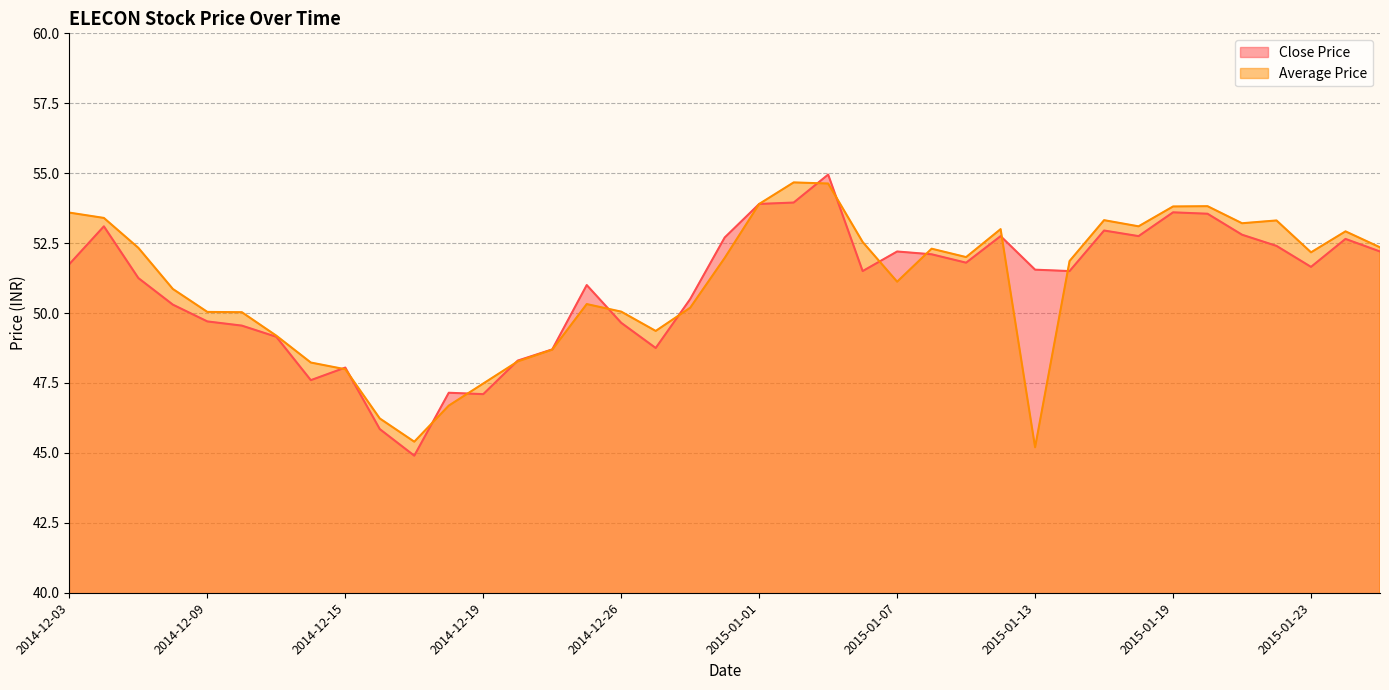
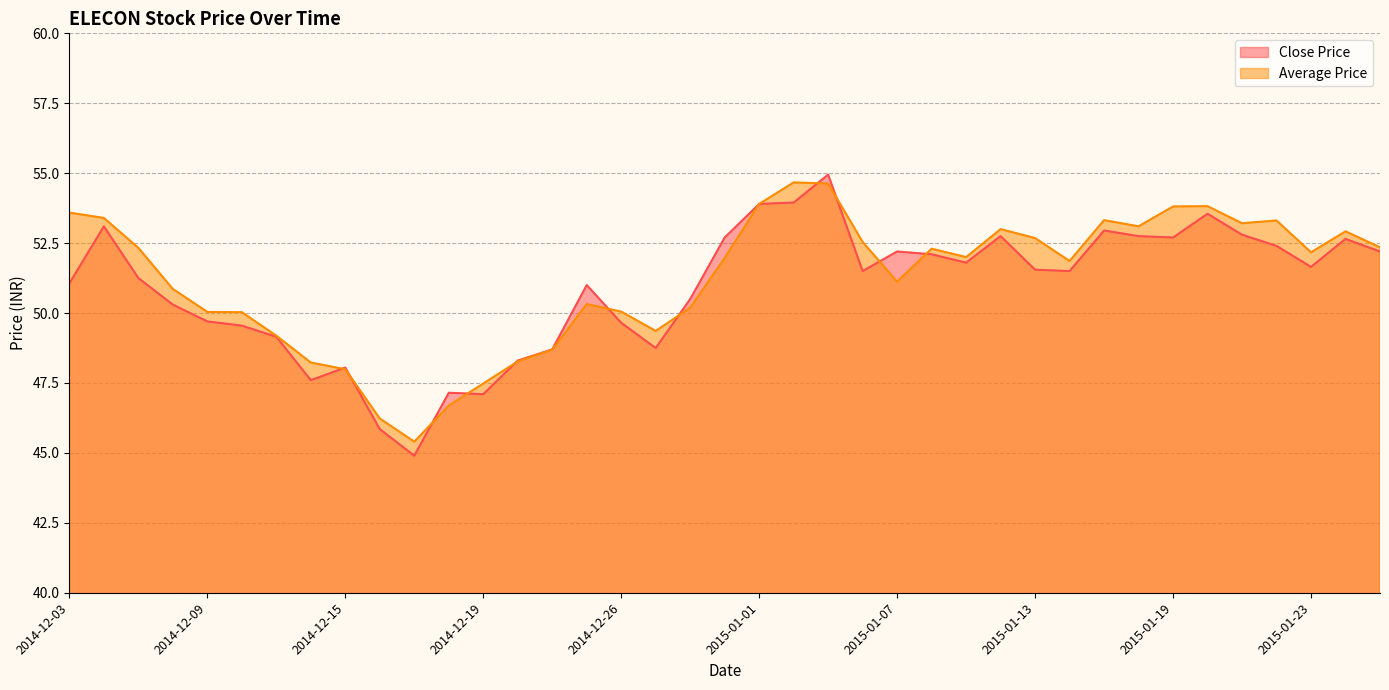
  {
    "Close Price": {
-     "2014-12-03": 51.8,
+     "2014-12-03": 51.1,
      "2014-12-09": 49.7,
      "2014-12-19": 47.1,
      "2014-12-26": 49.7,
      "2015-01-07": 52.2,
      "2015-01-13": 51.6,
-     "2015-01-19": 53.6,
+     "2015-01-19": 52.7,
      "2015-01-23": 51.7
    },
    "Average Price": {
      "2014-12-03": 53.6,
      "2014-12-09": 50.0,
      "2014-12-19": 47.5,
      "2014-12-26": 50.1,
      "2015-01-07": 51.1,
-     "2015-01-13": 45.2,
+     "2015-01-13": 52.7,
      "2015-01-19": 53.8,
      "2015-01-23": 52.2
    }
  }
